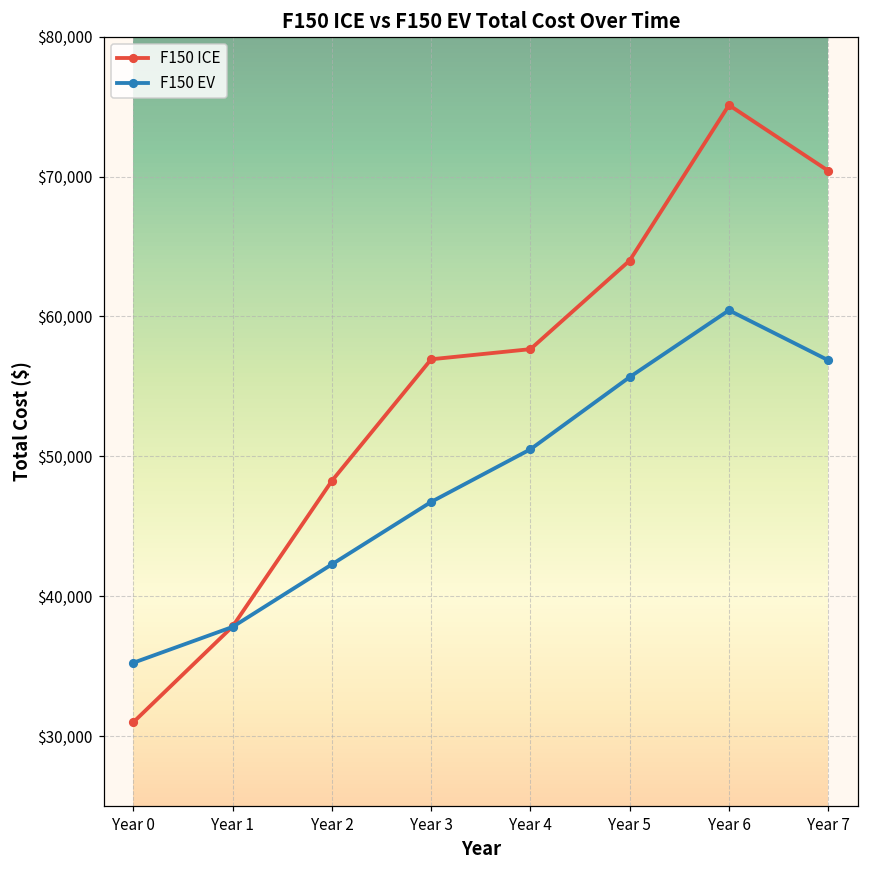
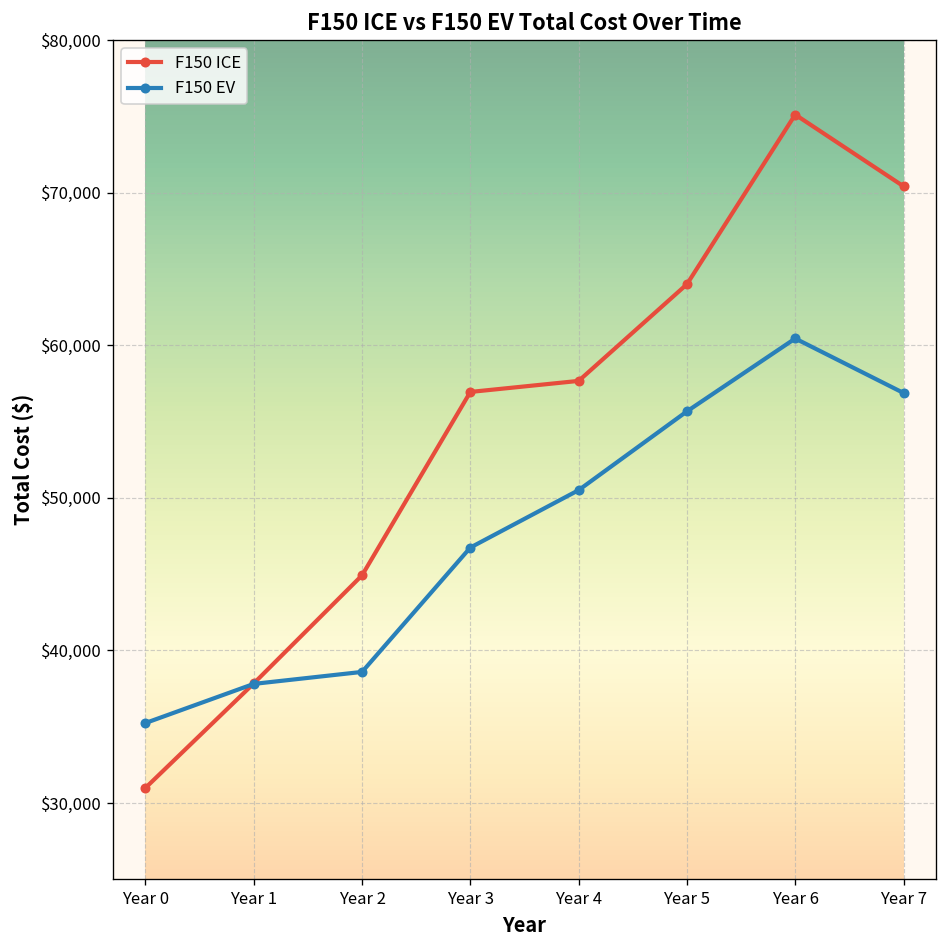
  {
    "F150 ICE": {
      "Year 0": "$31,000",
-     "Year 2": "$48,200",
+     "Year 2": "$44,900",
      "Year 3": "$56,900",
      "Year 4": "$57,700",
      "Year 5": "$64,000",
      "Year 6": "$75,100",
      "Year 7": "$70,400"
    },
    "F150 EV": {
      "Year 0": "$35,200",
-     "Year 2": "$42,300",
+     "Year 2": "$38,600",
      "Year 3": "$46,700",
      "Year 4": "$50,500",
      "Year 5": "$55,700",
      "Year 6": "$60,400",
      "Year 7": "$56,900"
    }
  }
